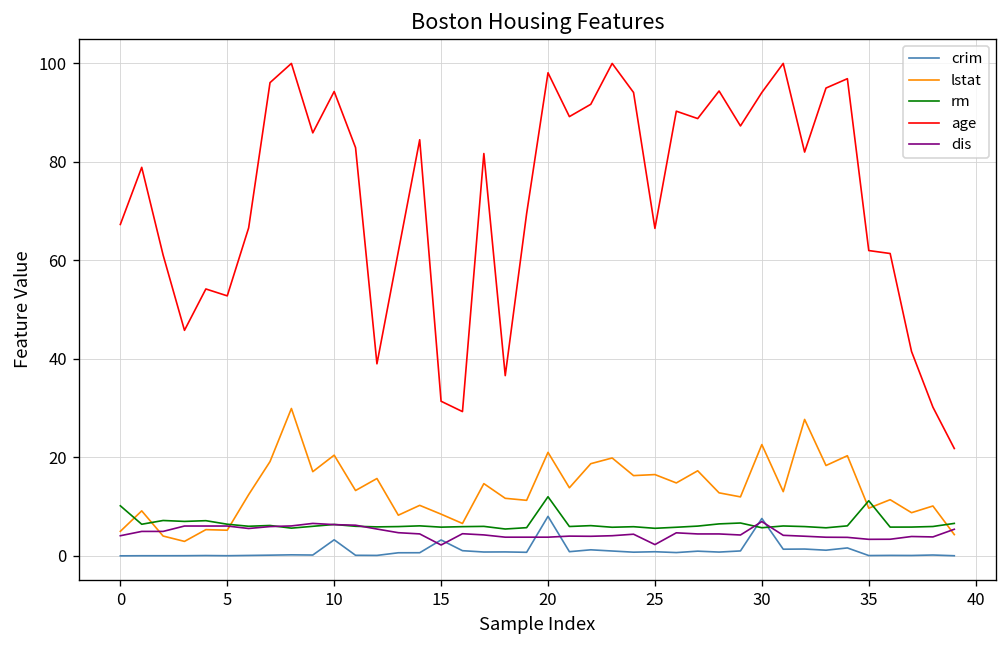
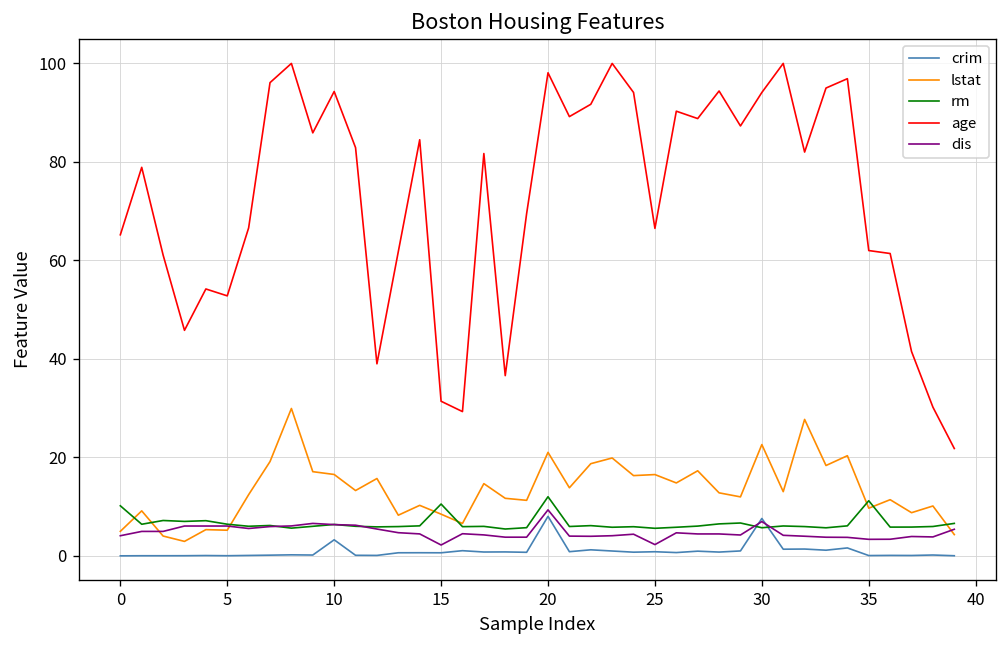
  {
    "crim": {
      "0": 0,
      "5": 0,
      "10": 3,
-     "15": 3,
+     "15": 1,
      "20": 8,
      "25": 1,
      "35": 0
    },
    "lstat": {
      "0": 5,
      "5": 5,
-     "10": 20,
+     "10": 17,
      "15": 8,
      "20": 21,
      "25": 17,
      "30": 23,
      "35": 10
    },
    "rm": {
      "0": 10,
-     "15": 6,
+     "15": 11,
      "20": 12,
      "25": 6,
      "30": 6,
      "35": 11
    },
    "age": {
-     "0": 67,
+     "0": 65,
      "5": 53,
      "10": 94,
      "15": 31,
      "20": 98,
      "25": 67,
      "30": 94,
      "35": 62
    },
    "dis": {
      "0": 4,
      "15": 2,
-     "20": 4,
+     "20": 9,
      "25": 2,
      "35": 3
    }
  }
